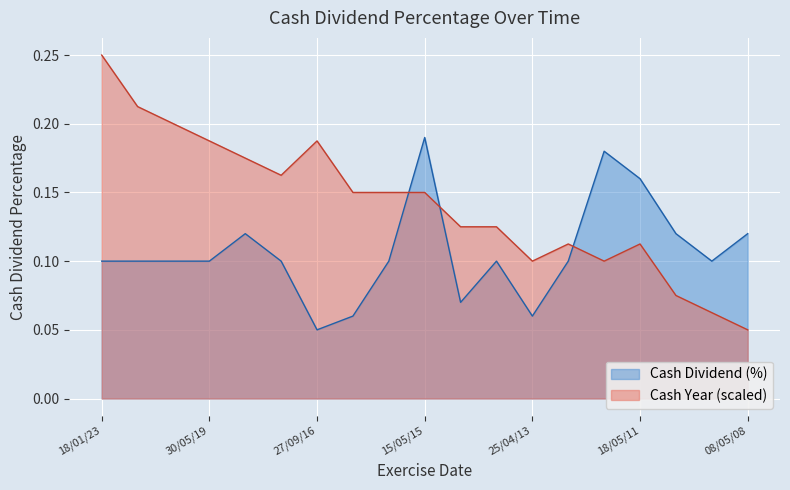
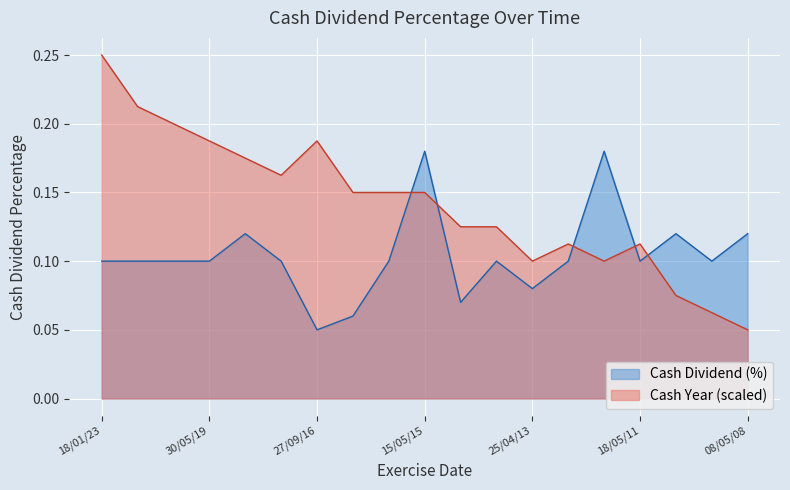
  {
    "Cash Dividend (%)": {
      "18/01/23": 0.10,
      "30/05/19": 0.10,
      "27/09/16": 0.05,
-     "15/05/15": 0.19,
-     "25/04/13": 0.06,
-     "18/05/11": 0.16,
+     "15/05/15": 0.18,
+     "25/04/13": 0.08,
+     "18/05/11": 0.10,
      "08/05/08": 0.12
    },
    "Cash Year (scaled)": {
      "18/01/23": 0.25,
      "30/05/19": 0.188,
      "27/09/16": 0.188,
      "15/05/15": 0.15,
      "25/04/13": 0.10,
      "18/05/11": 0.113,
      "08/05/08": 0.05
    }
  }
